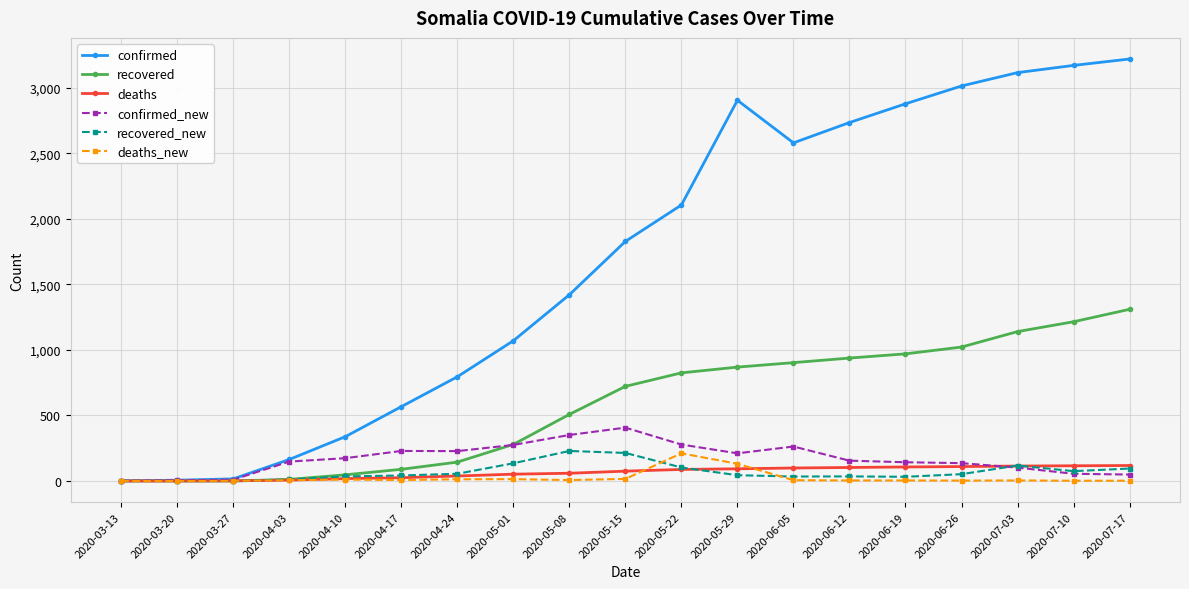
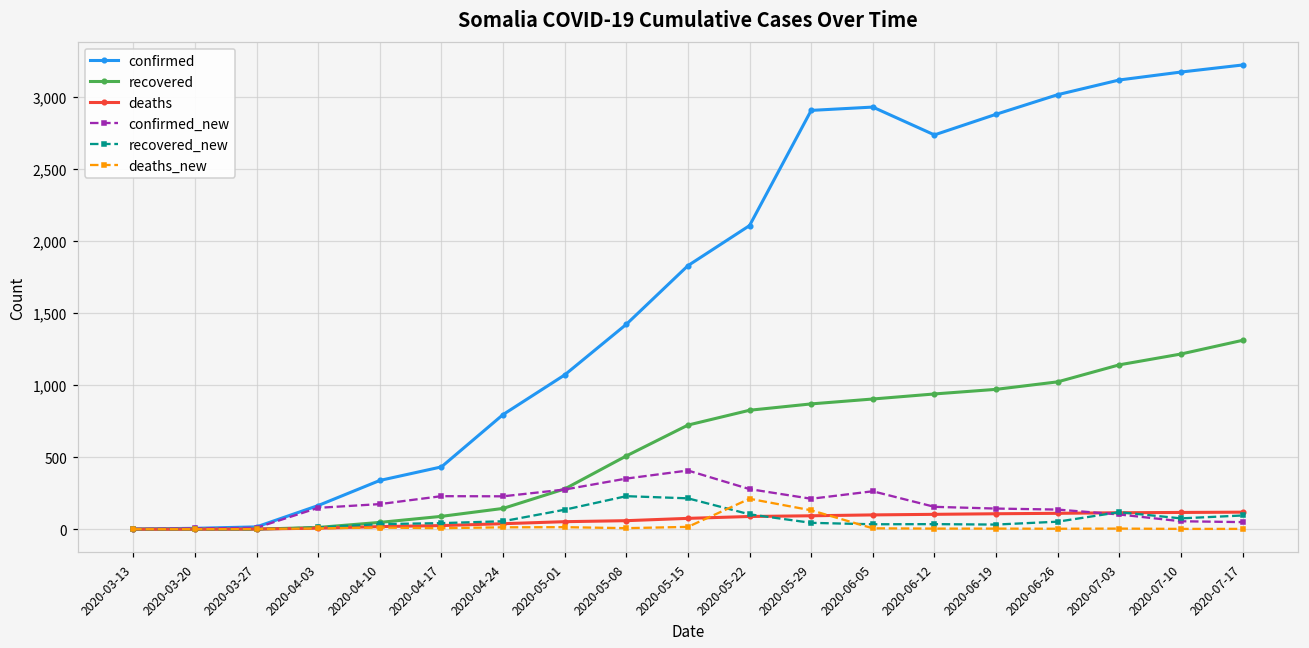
  {
    "confirmed": {
      "2020-04-10": "340",
-     "2020-04-17": "570",
+     "2020-04-17": "430",
      "2020-04-24": "800",
      "2020-05-01": "1,070",
      "2020-05-08": "1,420",
      "2020-05-15": "1,830",
      "2020-05-22": "2,110",
      "2020-05-29": "2,910",
-     "2020-06-05": "2,580",
+     "2020-06-05": "2,930",
      "2020-06-12": "2,740",
      "2020-06-19": "2,880",
      "2020-06-26": "3,010",
      "2020-07-03": "3,120",
      "2020-07-10": "3,170",
      "2020-07-17": "3,220"
    },
    "recovered": {
      "2020-04-17": "90",
      "2020-04-24": "140",
      "2020-05-08": "510",
      "2020-05-15": "720",
      "2020-05-22": "830",
      "2020-05-29": "870",
      "2020-06-05": "900",
      "2020-06-12": "940",
      "2020-06-19": "970",
      "2020-06-26": "1,020",
      "2020-07-03": "1,140",
      "2020-07-10": "1,220",
      "2020-07-17": "1,310"
    },
    "deaths": {
      "2020-05-01": "50",
      "2020-05-08": "60",
      "2020-05-15": "80",
      "2020-05-29": "90",
      "2020-06-05": "100",
      "2020-06-12": "100",
      "2020-06-19": "110",
      "2020-06-26": "110",
      "2020-07-10": "120",
      "2020-07-17": "120"
    },
    "confirmed_new": {
      "2020-04-10": "170",
      "2020-04-17": "230",
      "2020-04-24": "230",
      "2020-05-08": "350",
      "2020-05-15": "410",
      "2020-05-22": "280",
      "2020-05-29": "210",
      "2020-06-05": "260",
      "2020-06-12": "160",
      "2020-06-19": "140",
      "2020-06-26": "140",
      "2020-07-10": "60",
      "2020-07-17": "50"
    },
    "recovered_new": {
      "2020-05-01": "140",
      "2020-05-08": "230",
      "2020-05-15": "210",
      "2020-05-29": "40",
      "2020-06-05": "30",
      "2020-06-12": "40",
      "2020-06-19": "30",
      "2020-06-26": "50",
      "2020-07-10": "80",
      "2020-07-17": "100"
    },
    "deaths_new": {
      "2020-04-24": "10",
      "2020-05-01": "10",
      "2020-05-08": "10",
      "2020-05-15": "20",
      "2020-05-22": "210",
      "2020-05-29": "130",
      "2020-06-05": "10",
      "2020-06-12": "0",
      "2020-06-19": "0",
      "2020-06-26": "0",
      "2020-07-03": "0",
      "2020-07-10": "0",
      "2020-07-17": "0"
    }
  }
